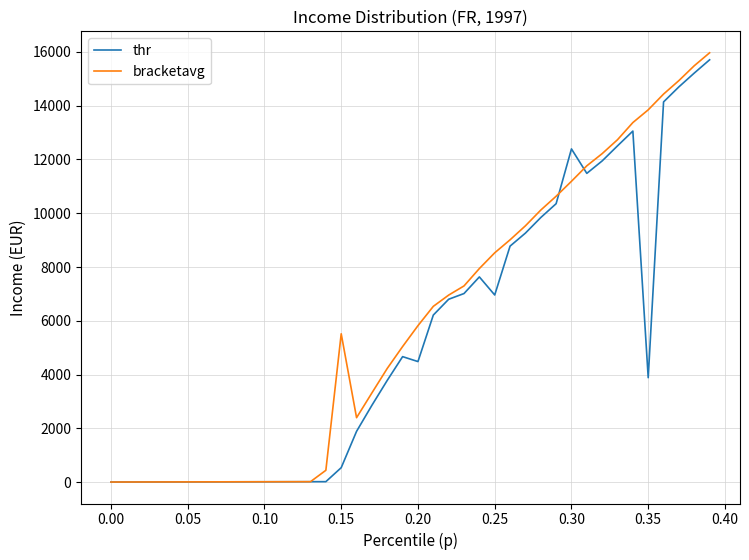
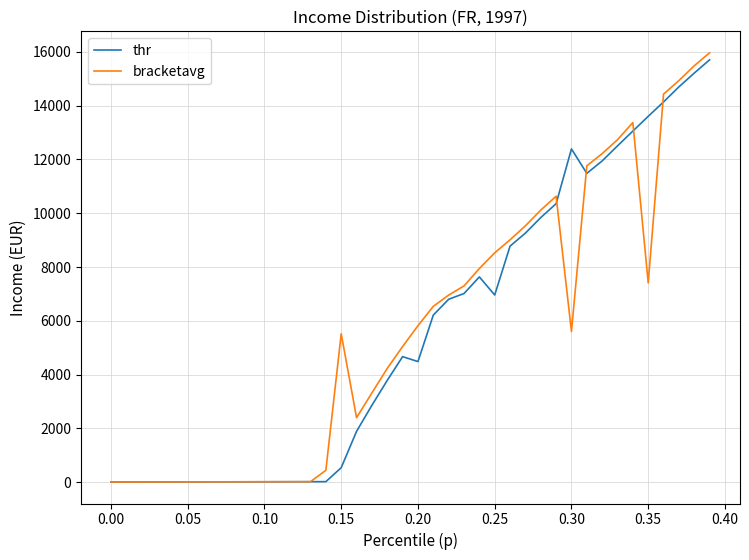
  {
    "thr": {
      "0.15": 500,
      "0.20": 4500,
      "0.25": 7000,
      "0.30": 12400,
-     "0.35": 3900
+     "0.35": 13600
    },
    "bracketavg": {
      "0.15": 5500,
      "0.20": 5800,
      "0.25": 8500,
-     "0.30": 11200,
-     "0.35": 13800
+     "0.30": 5600,
+     "0.35": 7400
    }
  }
